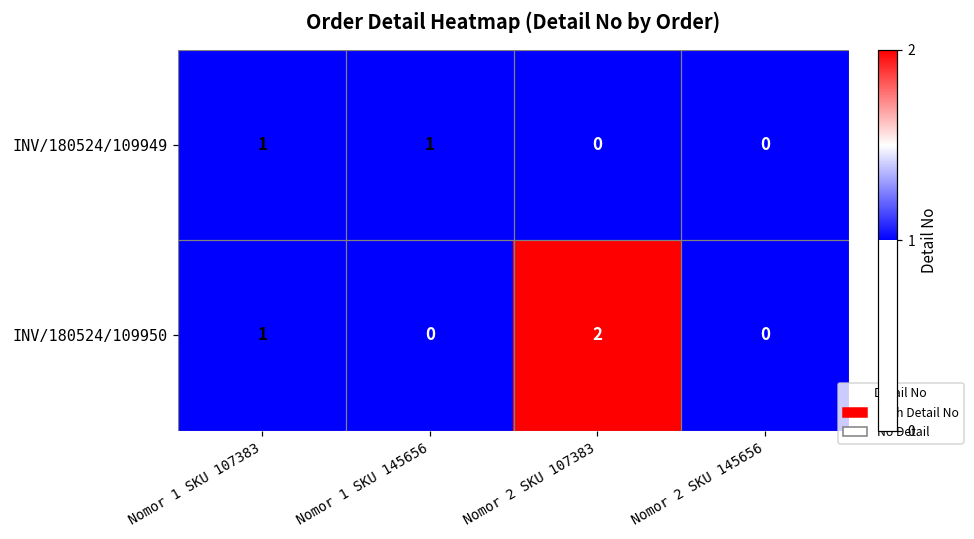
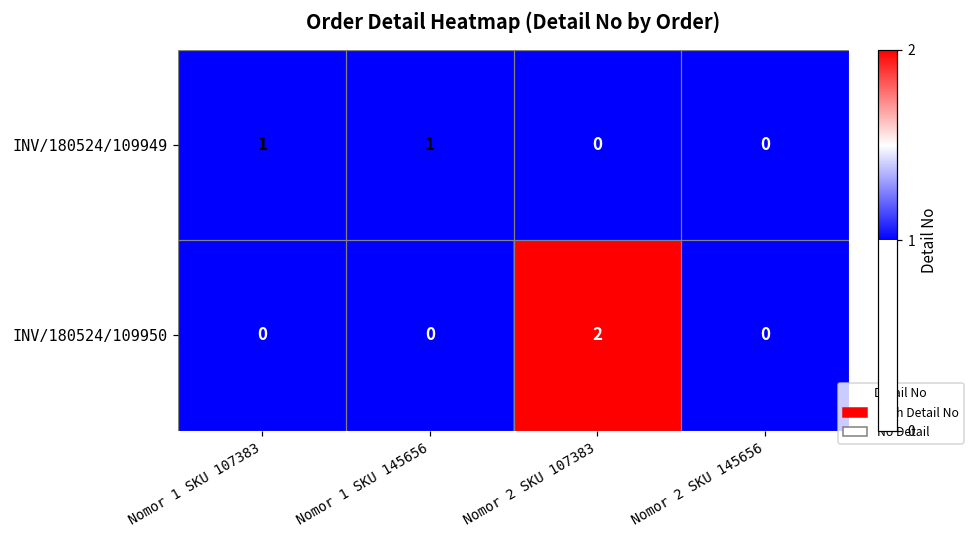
  {
    "INV/180524/109949": {
      "Nomor 1 SKU 107383": 1,
      "Nomor 1 SKU 145656": 1,
      "Nomor 2 SKU 107383": 0,
      "Nomor 2 SKU 145656": 0
    },
    "INV/180524/109950": {
-     "Nomor 1 SKU 107383": 1,
+     "Nomor 1 SKU 107383": 0,
      "Nomor 1 SKU 145656": 0,
      "Nomor 2 SKU 107383": 2,
      "Nomor 2 SKU 145656": 0
    }
  }
